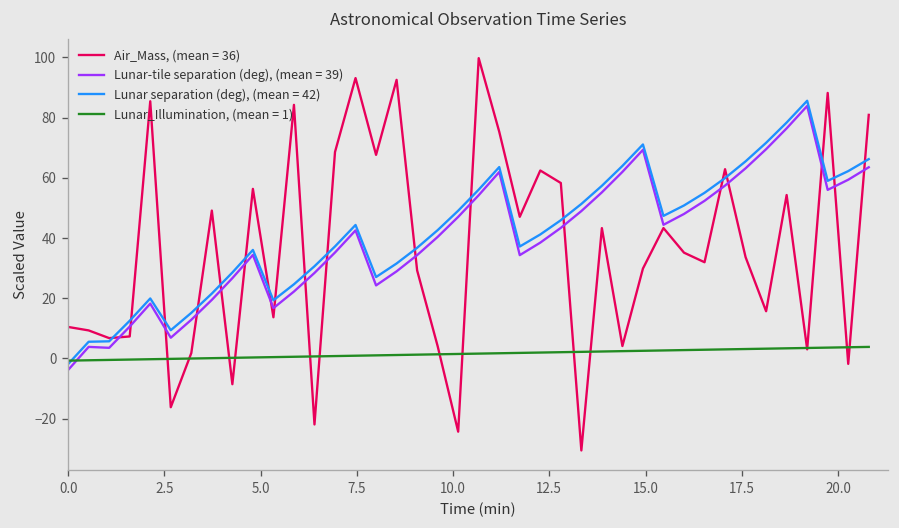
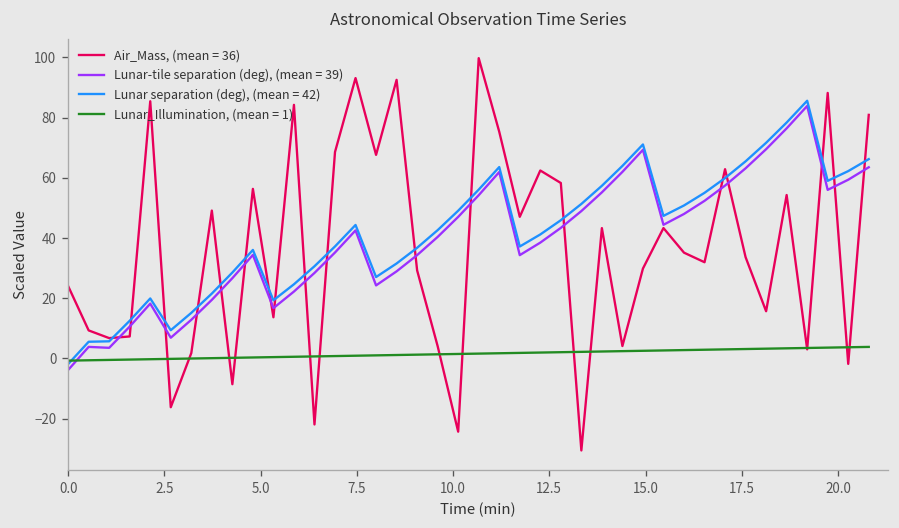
  {
    "Air_Mass, (mean = 36)": {
-     "0.0": 10
+     "0.0": 24
    },
    "Lunar-tile separation (deg), (mean = 39)": {
      "0.0": -4
    },
    "Lunar separation (deg), (mean = 42)": {
      "0.0": -2
    },
    "Lunar_Illumination, (mean = 1)": {
      "0.0": -1
    }
  }
